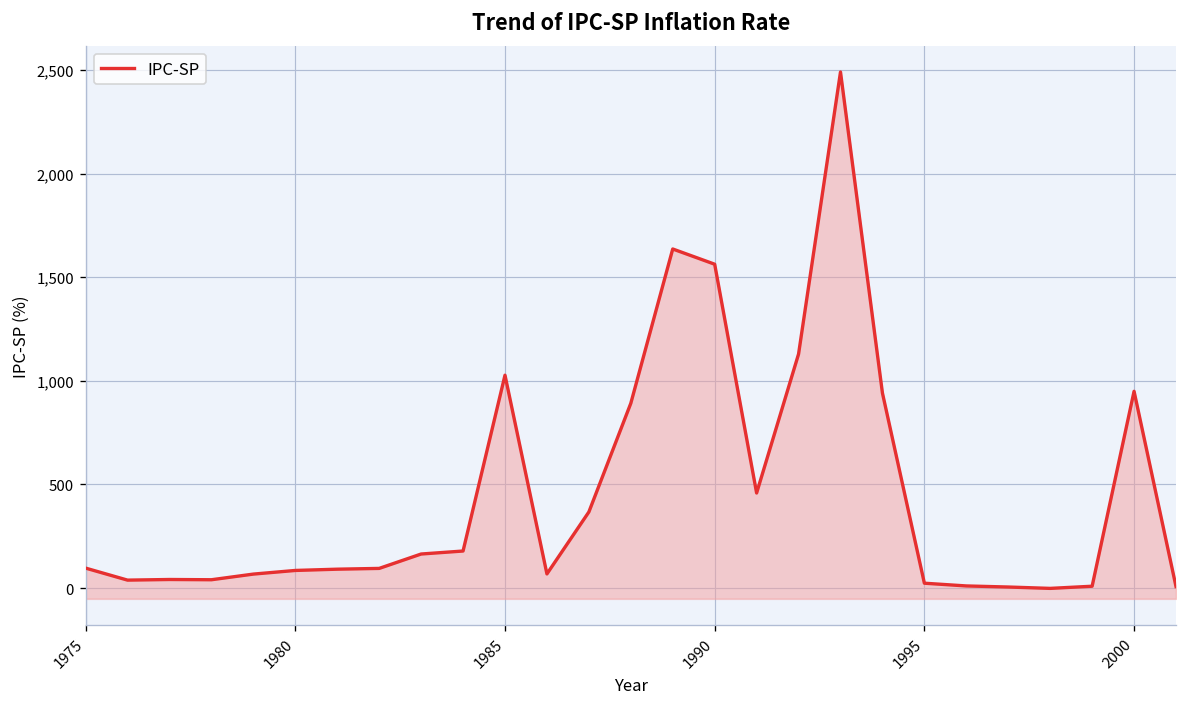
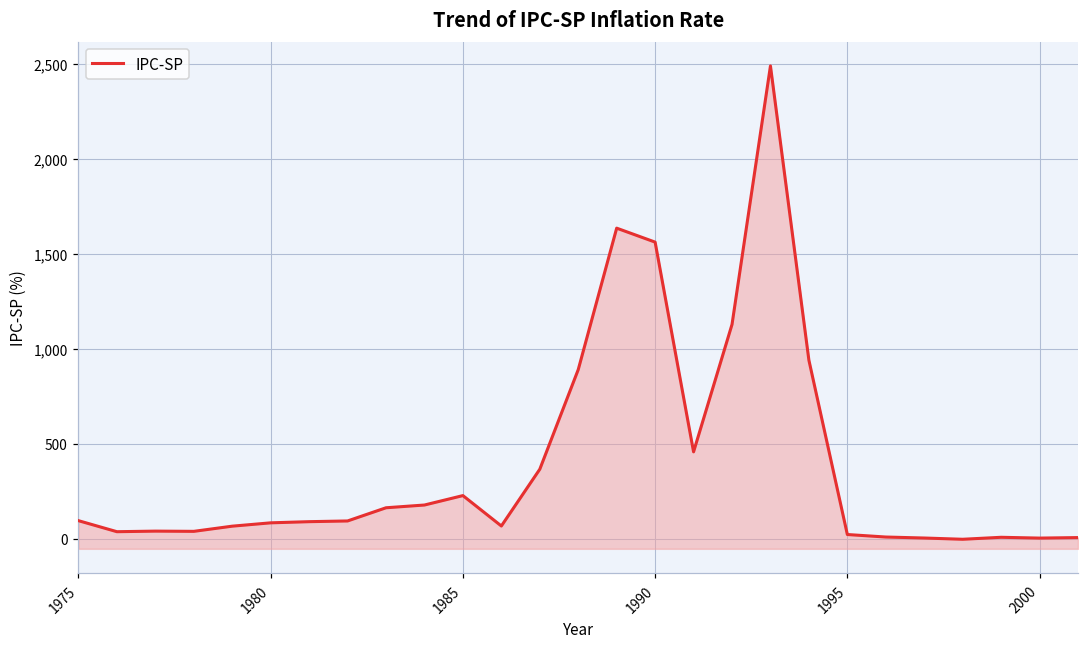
  {
    "1975": "100",
    "1980": "80",
-   "1985": "1,030",
+   "1985": "230",
    "1990": "1,560",
    "1995": "20",
-   "2000": "950"
+   "2000": "0"
  }
